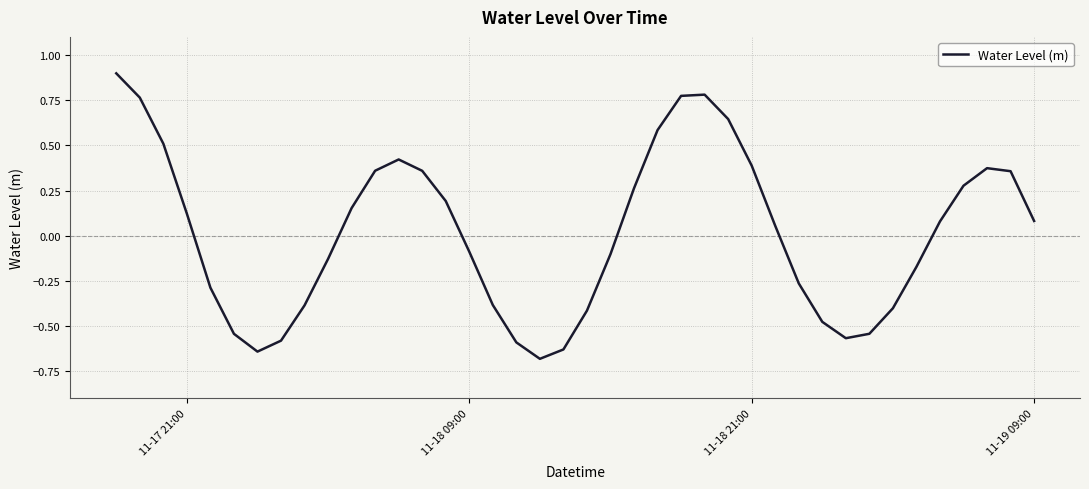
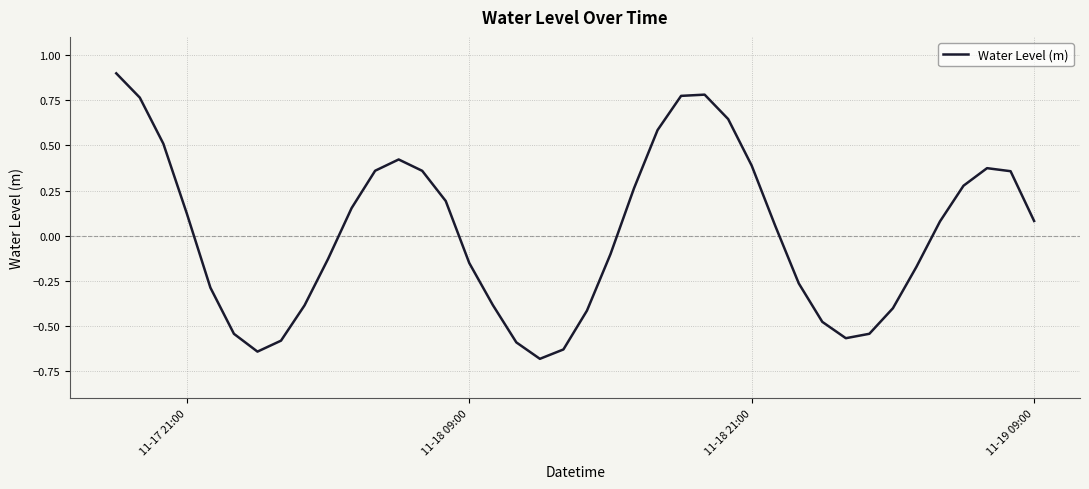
  {
    "11-17 21:00": 0.12,
-   "11-18 09:00": -0.09,
+   "11-18 09:00": -0.15,
    "11-18 21:00": 0.39,
    "11-19 09:00": 0.08
  }
